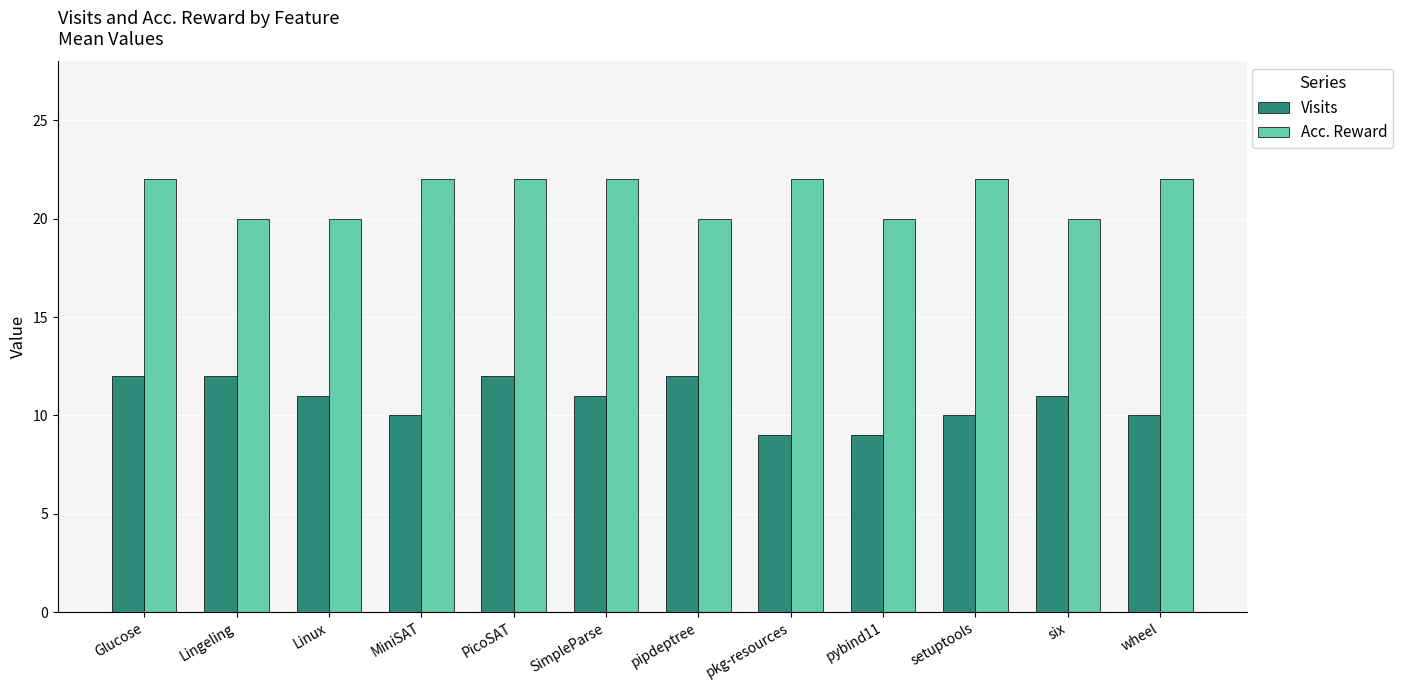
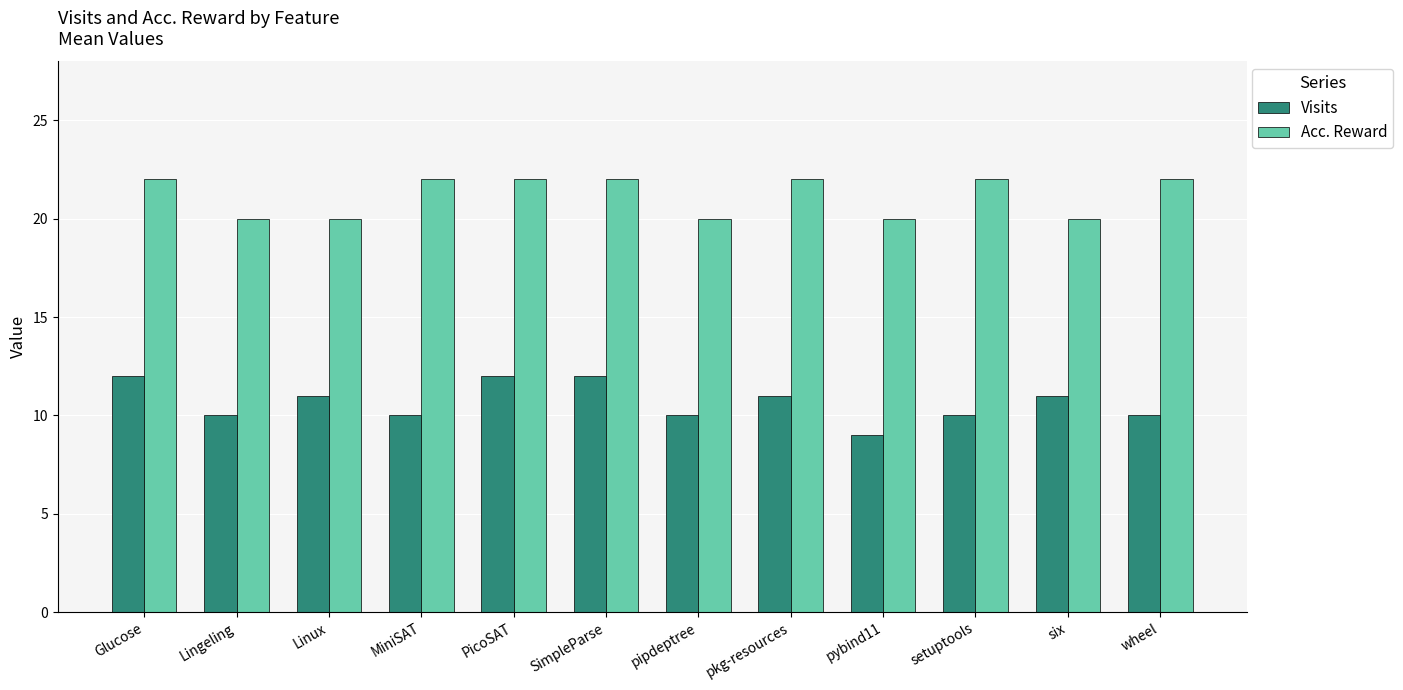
  {
    "Visits": {
      "Glucose": 12,
-     "Lingeling": 12,
+     "Lingeling": 10,
      "Linux": 11,
      "MiniSAT": 10,
      "PicoSAT": 12,
-     "SimpleParse": 11,
-     "pipdeptree": 12,
-     "pkg-resources": 9,
+     "SimpleParse": 12,
+     "pipdeptree": 10,
+     "pkg-resources": 11,
      "pybind11": 9,
      "setuptools": 10,
      "six": 11,
      "wheel": 10
    },
    "Acc. Reward": {
      "Glucose": 22,
      "Lingeling": 20,
      "Linux": 20,
      "MiniSAT": 22,
      "PicoSAT": 22,
      "SimpleParse": 22,
      "pipdeptree": 20,
      "pkg-resources": 22,
      "pybind11": 20,
      "setuptools": 22,
      "six": 20,
      "wheel": 22
    }
  }
